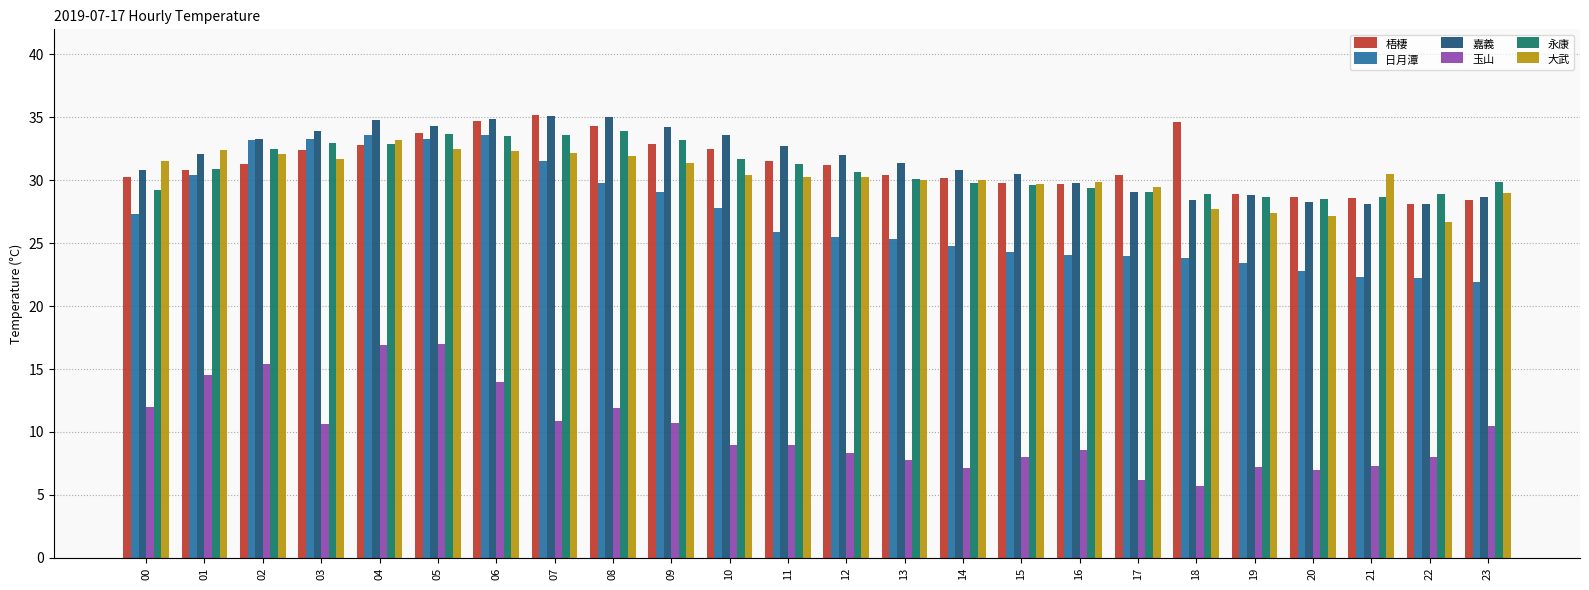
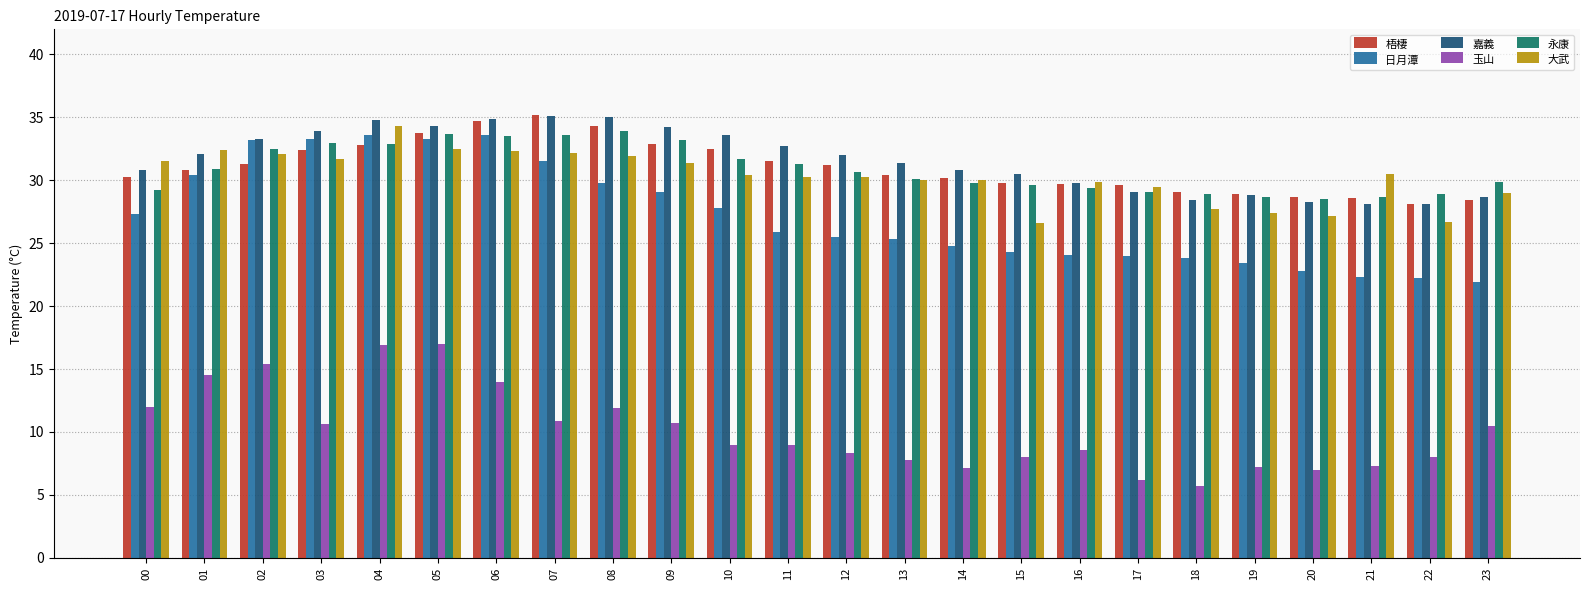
  {
    "梧棲": {
      "00": 30.3,
      "01": 30.8,
      "02": 31.3,
      "03": 32.4,
      "04": 32.8,
      "05": 33.8,
      "06": 34.7,
      "07": 35.2,
      "08": 34.3,
      "09": 32.9,
      "10": 32.5,
      "11": 31.5,
      "12": 31.2,
      "13": 30.4,
      "14": 30.2,
      "15": 29.8,
      "16": 29.7,
-     "17": 30.4,
-     "18": 34.6,
+     "17": 29.6,
+     "18": 29.1,
      "19": 28.9,
      "20": 28.7,
      "21": 28.6,
      "22": 28.1,
      "23": 28.4
    },
    "玉山": {
      "00": 12.0,
      "01": 14.5,
      "02": 15.4,
      "03": 10.6,
      "04": 16.9,
      "05": 17.0,
      "06": 14.0,
      "07": 10.9,
      "08": 11.9,
      "09": 10.7,
      "10": 9.0,
      "11": 9.0,
      "12": 8.3,
      "13": 7.8,
      "14": 7.1,
      "15": 8.0,
      "16": 8.6,
      "17": 6.2,
      "18": 5.7,
      "19": 7.2,
      "20": 7.0,
      "21": 7.3,
      "22": 8.0,
      "23": 10.5
    },
    "大武": {
      "00": 31.5,
      "01": 32.4,
      "02": 32.1,
      "03": 31.7,
-     "04": 33.2,
+     "04": 34.3,
      "05": 32.5,
      "06": 32.3,
      "07": 32.2,
      "08": 31.9,
      "09": 31.4,
      "10": 30.4,
      "11": 30.3,
      "12": 30.3,
      "13": 30.0,
      "14": 30.0,
-     "15": 29.7,
+     "15": 26.6,
      "16": 29.9,
      "17": 29.5,
      "18": 27.7,
      "19": 27.4,
      "20": 27.2,
      "21": 30.5,
      "22": 26.7,
      "23": 29.0
    }
  }
